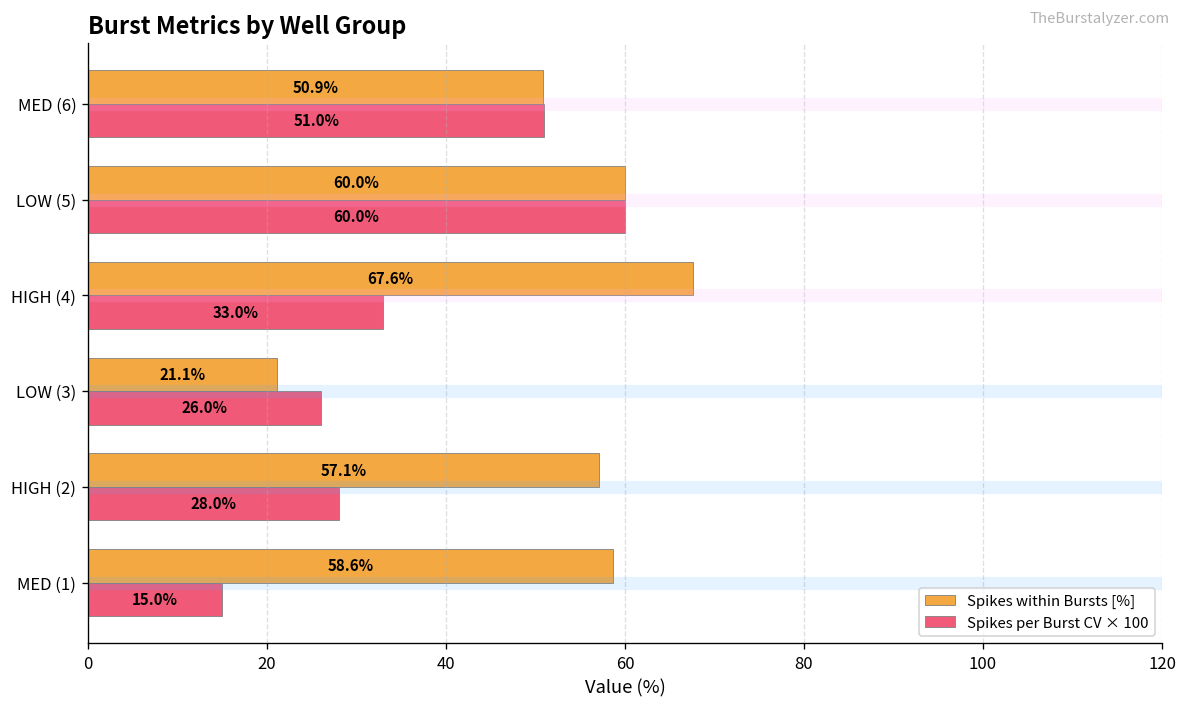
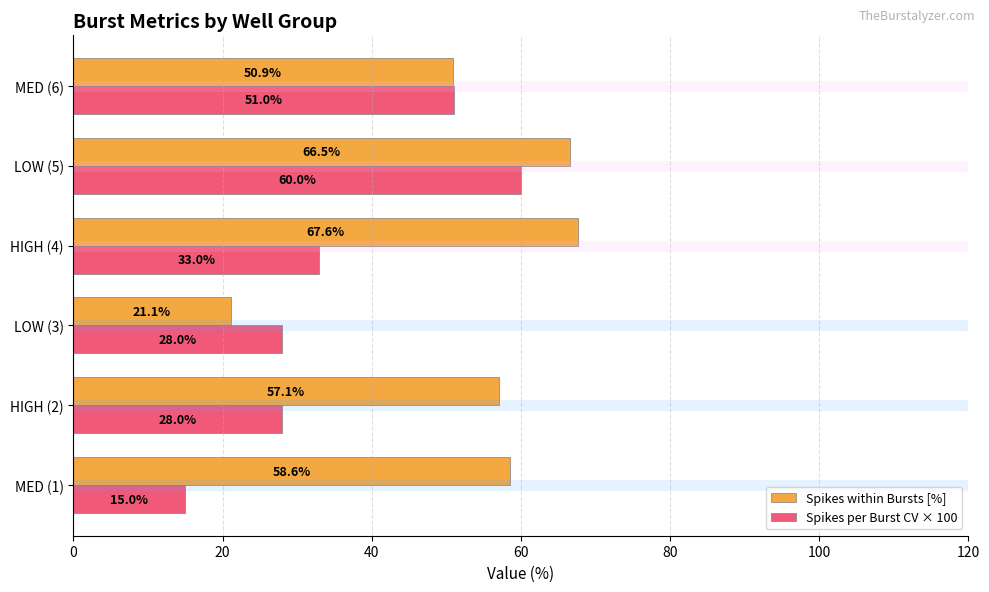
  {
    "Spikes within Bursts [%]": {
      "MED (6)": "50.9%",
-     "LOW (5)": "60.0%",
+     "LOW (5)": "66.5%",
      "HIGH (4)": "67.6%",
      "LOW (3)": "21.1%",
      "HIGH (2)": "57.1%",
      "MED (1)": "58.6%"
    },
    "Spikes per Burst CV × 100": {
      "MED (6)": "51.0%",
      "LOW (5)": "60.0%",
      "HIGH (4)": "33.0%",
-     "LOW (3)": "26.0%",
+     "LOW (3)": "28.0%",
      "HIGH (2)": "28.0%",
      "MED (1)": "15.0%"
    }
  }
